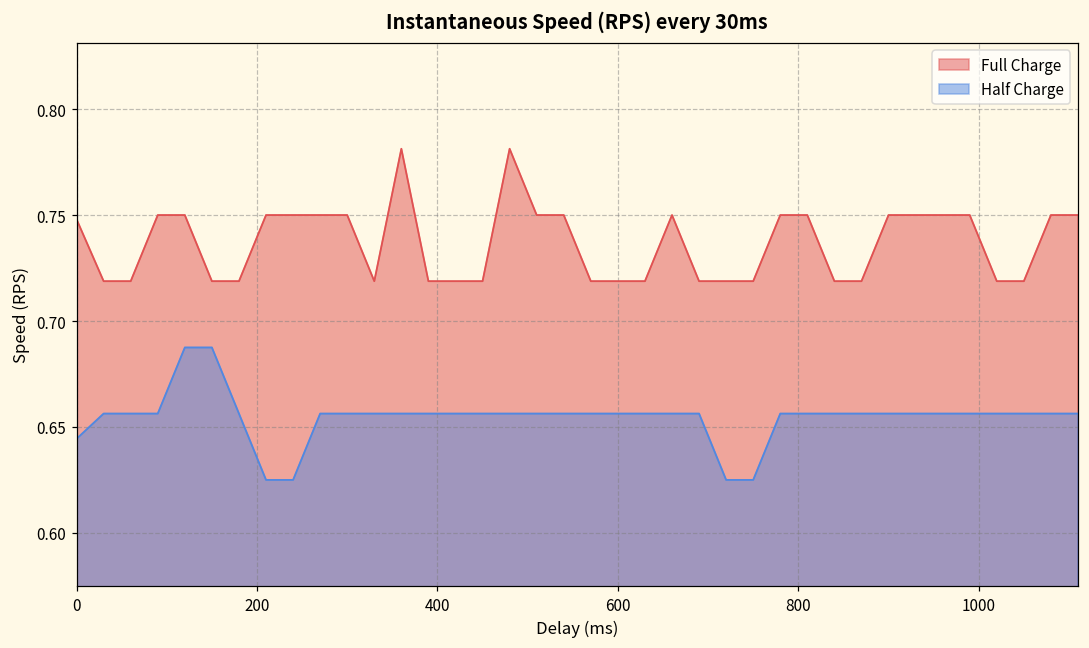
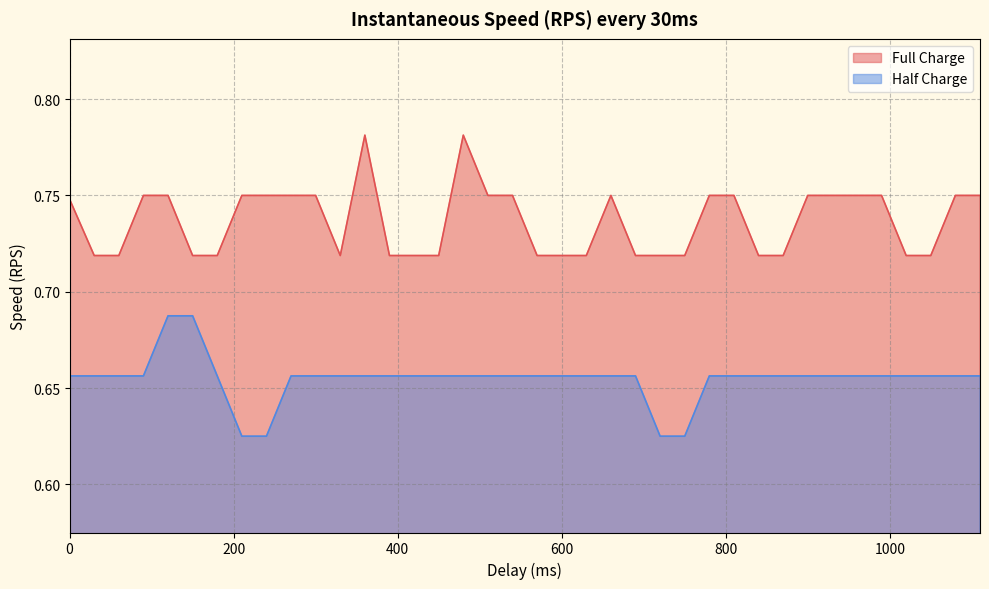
  {
    "Full Charge": {
      "0": 0.748,
      "600": 0.719
    },
    "Half Charge": {
-     "0": 0.644,
+     "0": 0.656,
      "600": 0.656
    }
  }
